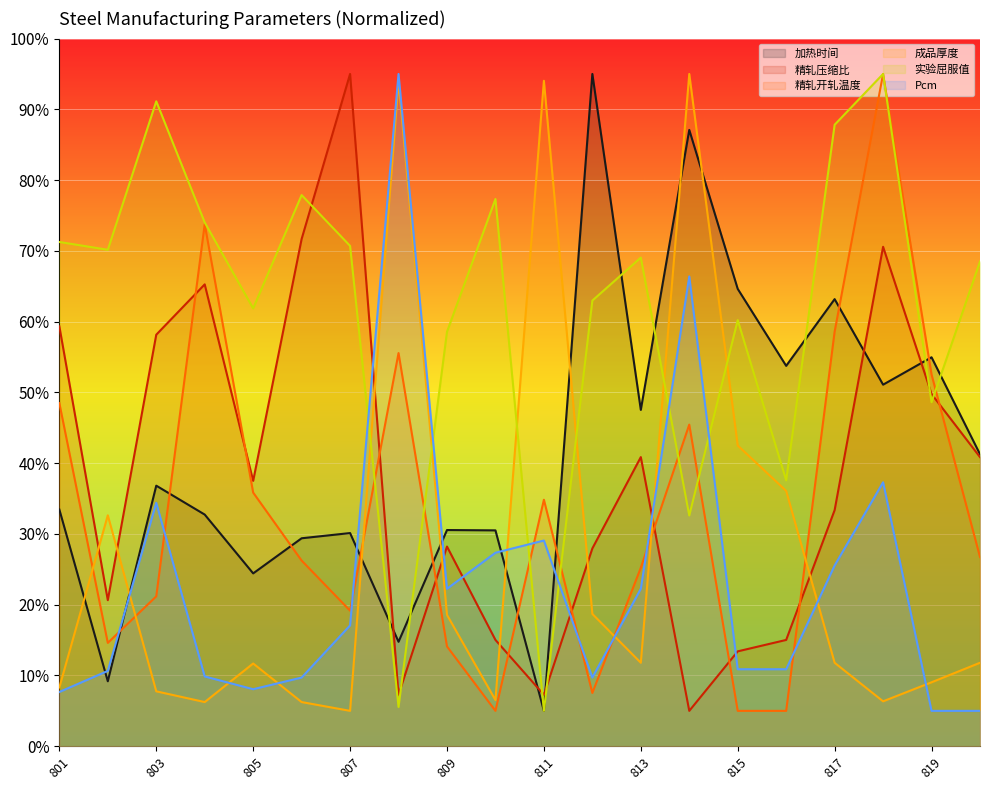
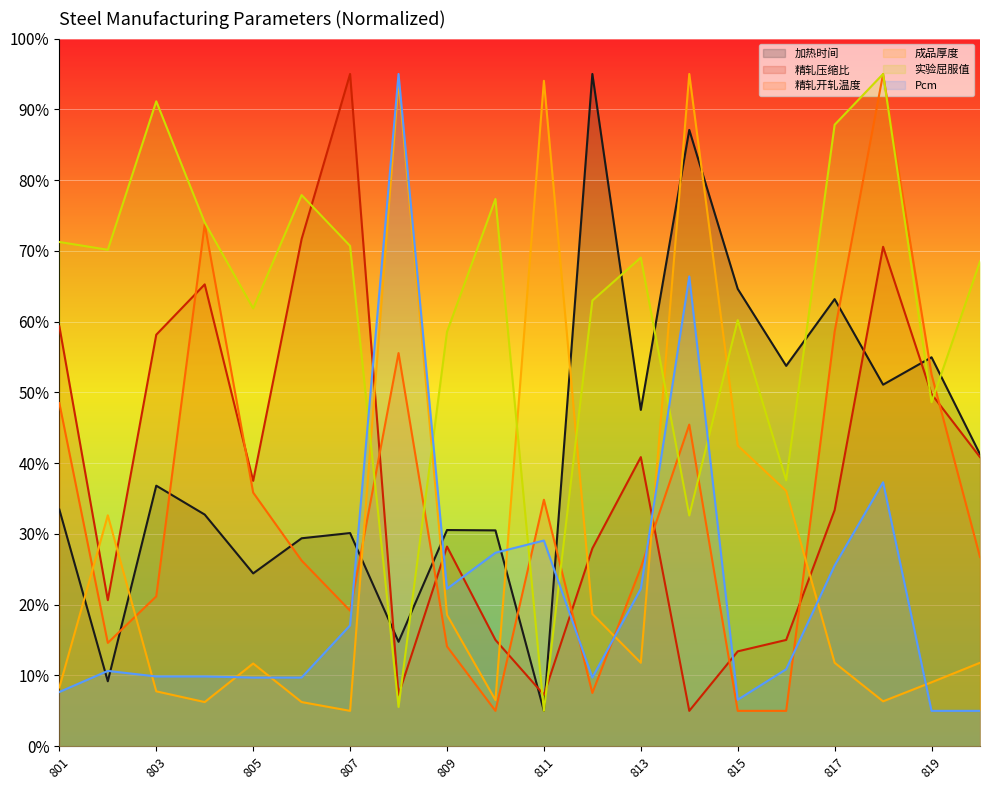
  {
    "Pcm": {
      "801": "8%",
-     "803": "34%",
-     "805": "8%",
+     "803": "10%",
+     "805": "10%",
      "807": "17%",
      "809": "22%",
      "811": "29%",
      "813": "22%",
-     "815": "11%",
+     "815": "7%",
      "817": "26%",
      "819": "5%"
    }
  }
